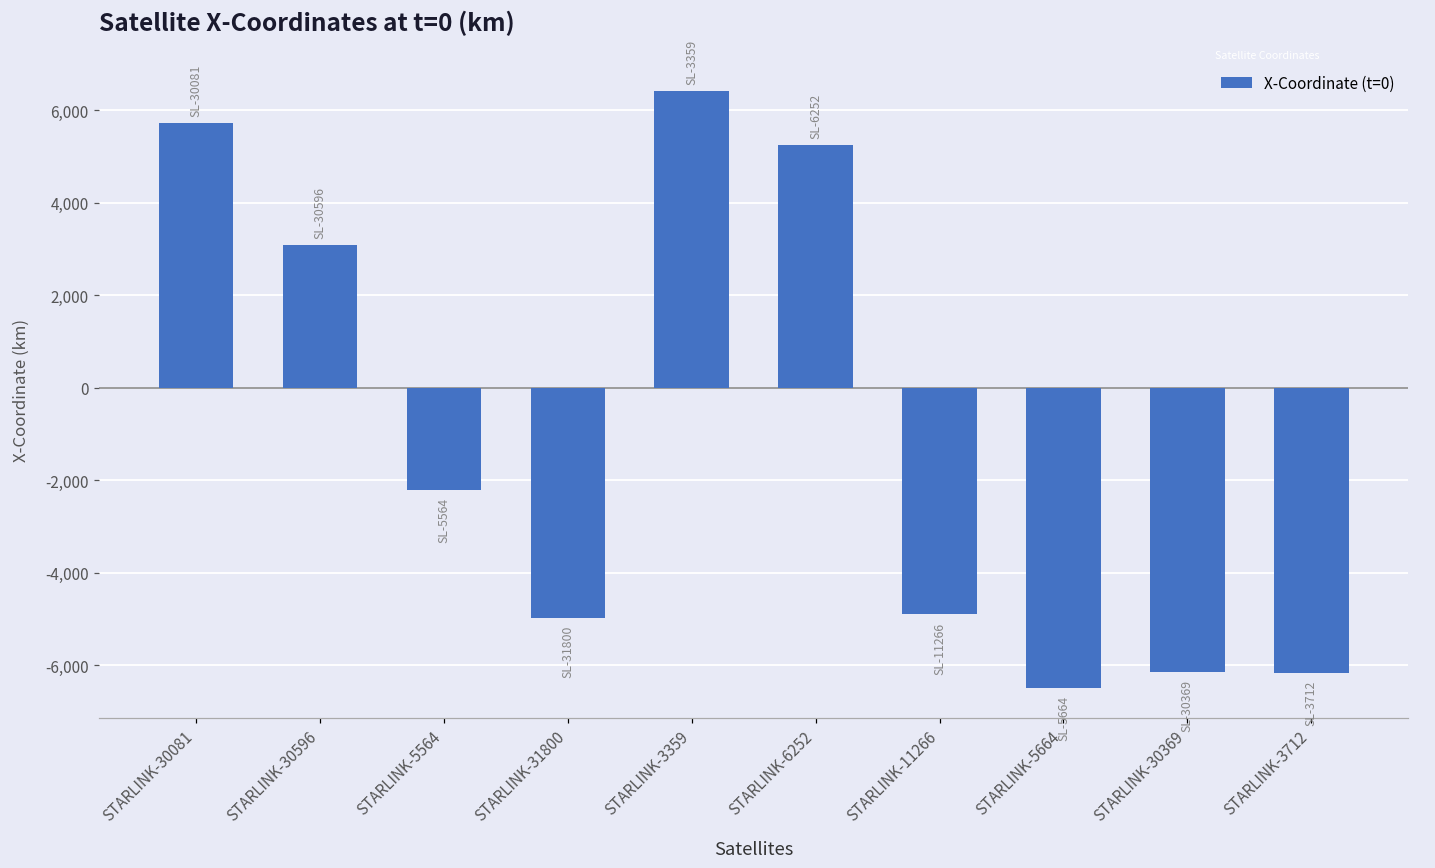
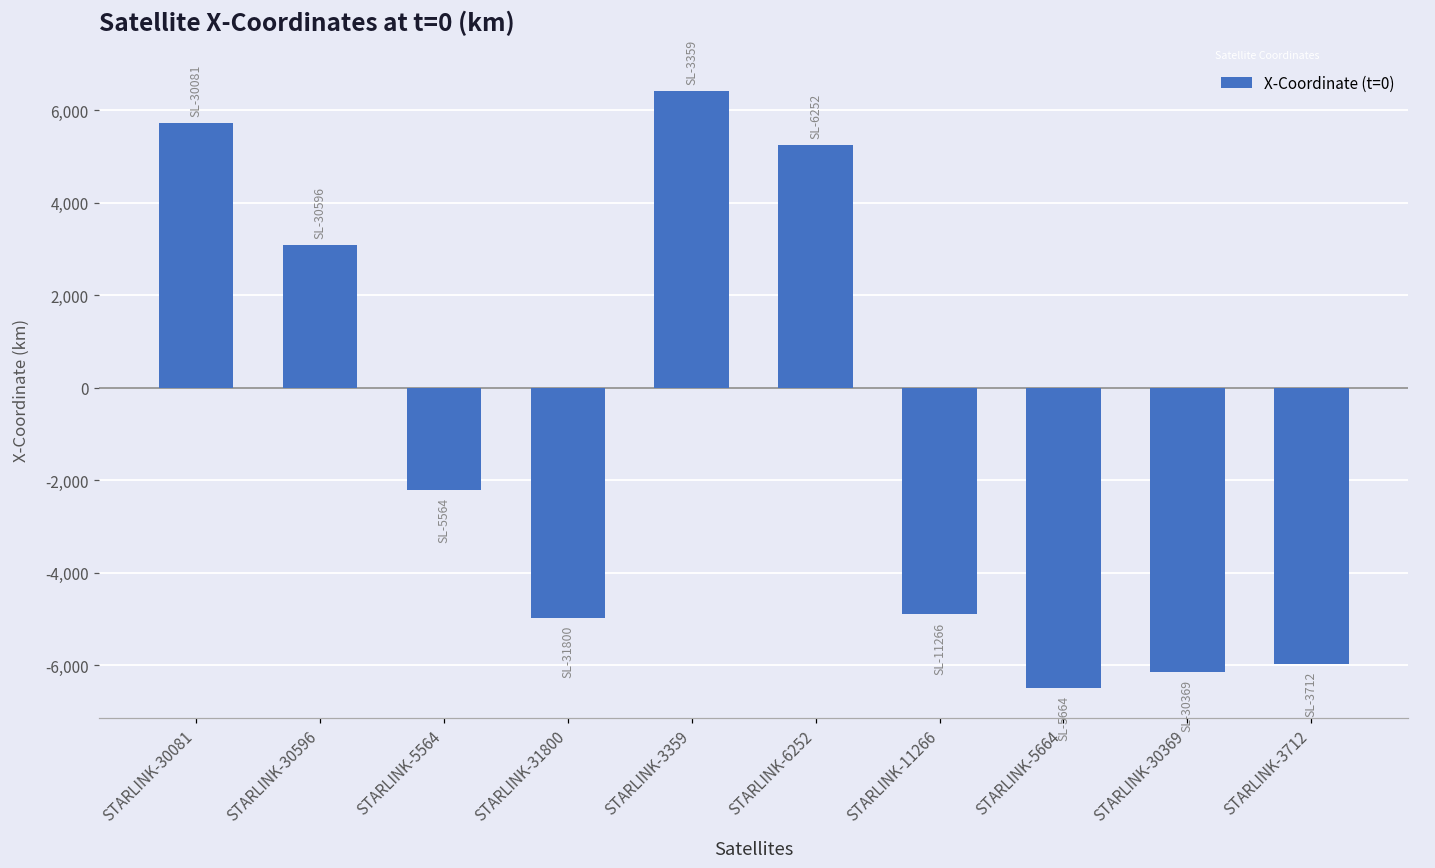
  {
    "STARLINK-30081": "5,700",
    "STARLINK-30596": "3,100",
    "STARLINK-5564": "-2,200",
    "STARLINK-31800": "-5,000",
    "STARLINK-3359": "6,400",
    "STARLINK-6252": "5,200",
    "STARLINK-11266": "-4,900",
    "STARLINK-5664": "-6,500",
    "STARLINK-30369": "-6,200",
-   "STARLINK-3712": "-6,200"
+   "STARLINK-3712": "-6,000"
  }
